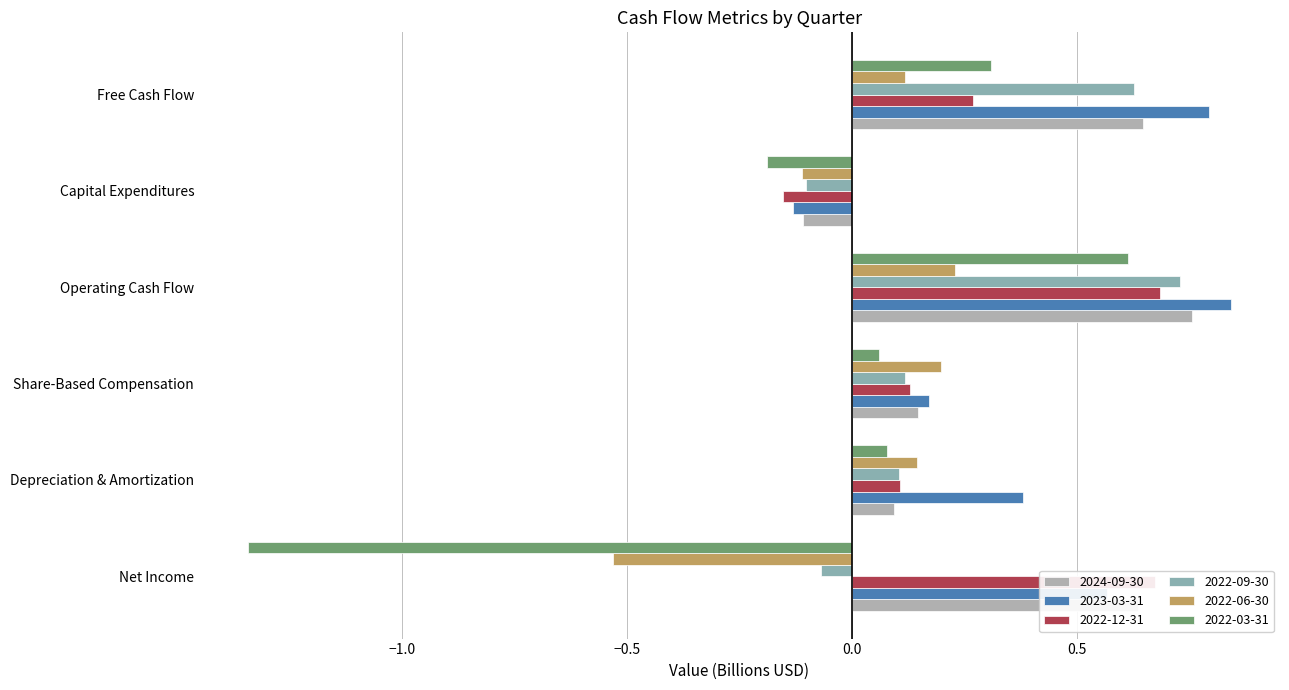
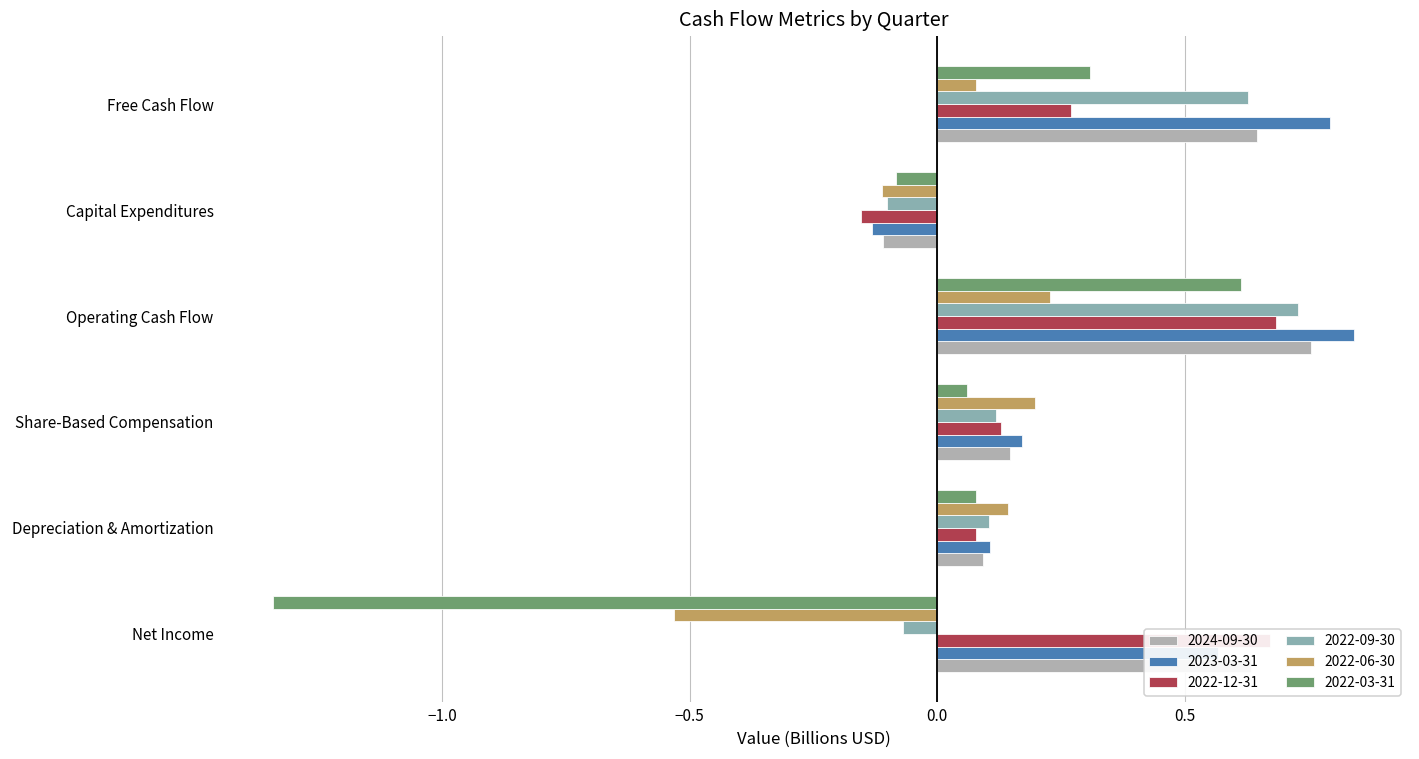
  {
    "2023-03-31": {
      "Free Cash Flow": 0.79,
      "Capital Expenditures": -0.13,
      "Operating Cash Flow": 0.84,
      "Share-Based Compensation": 0.17,
-     "Depreciation & Amortization": 0.38
+     "Depreciation & Amortization": 0.11
    },
    "2022-12-31": {
      "Free Cash Flow": 0.27,
      "Capital Expenditures": -0.15,
      "Operating Cash Flow": 0.68,
      "Share-Based Compensation": 0.13,
-     "Depreciation & Amortization": 0.11
+     "Depreciation & Amortization": 0.08
    },
    "2022-06-30": {
-     "Free Cash Flow": 0.12,
+     "Free Cash Flow": 0.08,
      "Capital Expenditures": -0.11,
      "Operating Cash Flow": 0.23,
      "Share-Based Compensation": 0.20,
      "Depreciation & Amortization": 0.14,
      "Net Income": -0.53
    },
    "2022-03-31": {
      "Free Cash Flow": 0.31,
-     "Capital Expenditures": -0.19,
+     "Capital Expenditures": -0.08,
      "Operating Cash Flow": 0.61,
      "Share-Based Compensation": 0.06,
      "Depreciation & Amortization": 0.08,
      "Net Income": -1.34
    }
  }
